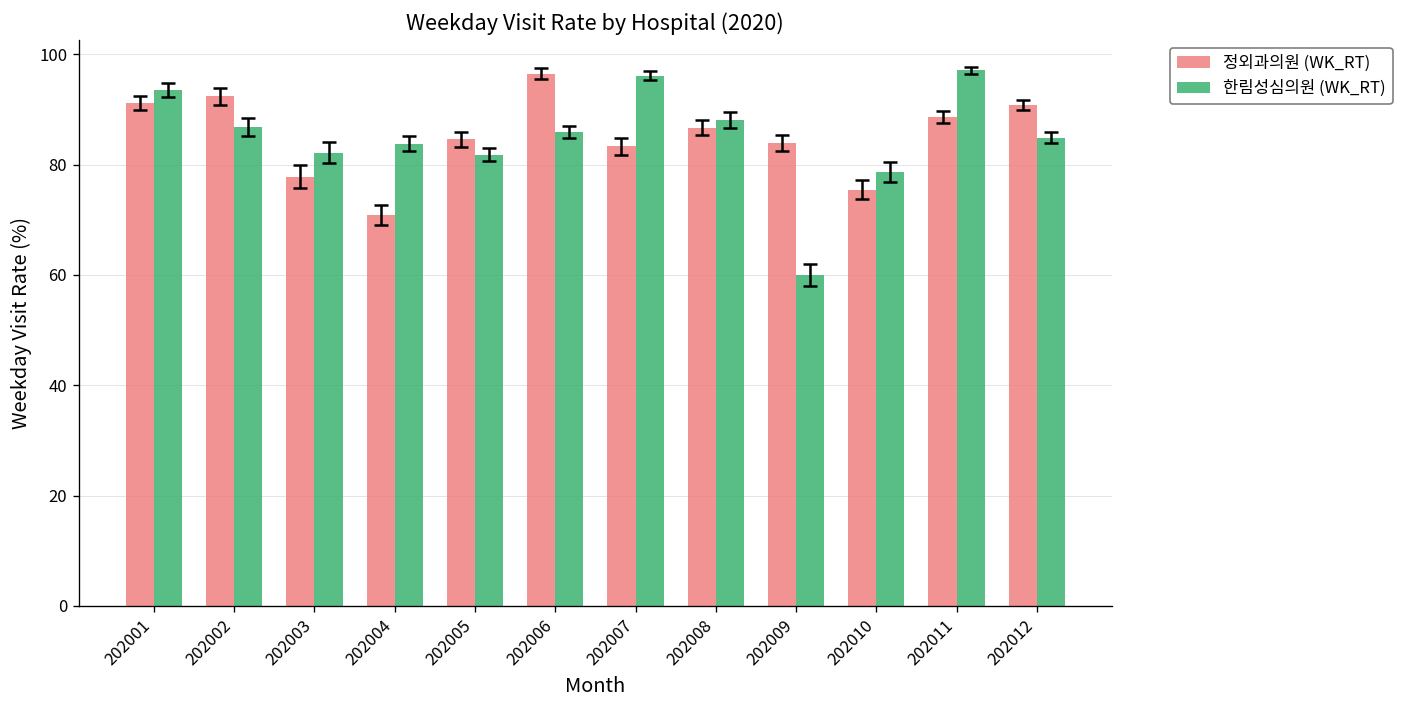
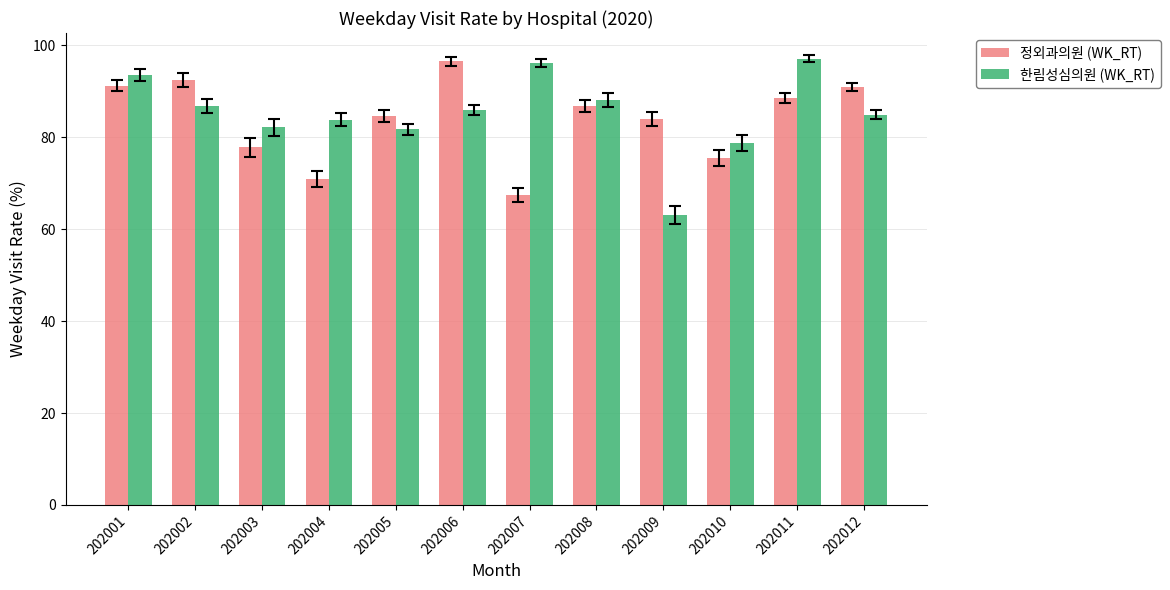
  {
    "정외과의원 (WK_RT)": {
      "202001": 91,
      "202002": 92,
      "202003": 78,
      "202004": 71,
      "202005": 85,
      "202006": 97,
-     "202007": 83,
+     "202007": 67,
      "202008": 87,
      "202009": 84,
      "202010": 75,
      "202011": 89,
      "202012": 91
    },
    "한림성심의원 (WK_RT)": {
      "202001": 94,
      "202002": 87,
      "202003": 82,
      "202004": 84,
      "202005": 82,
      "202006": 86,
      "202007": 96,
      "202008": 88,
-     "202009": 60,
+     "202009": 63,
      "202010": 79,
      "202011": 97,
      "202012": 85
    }
  }
